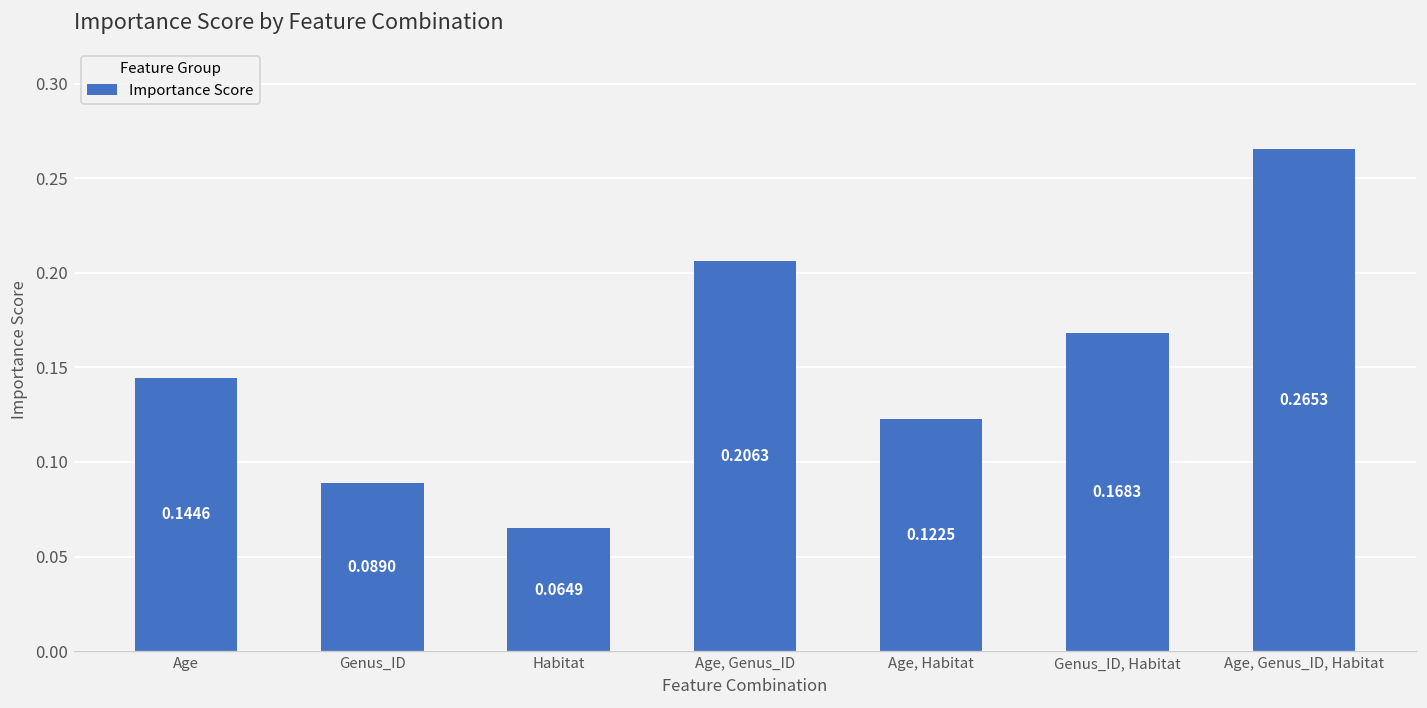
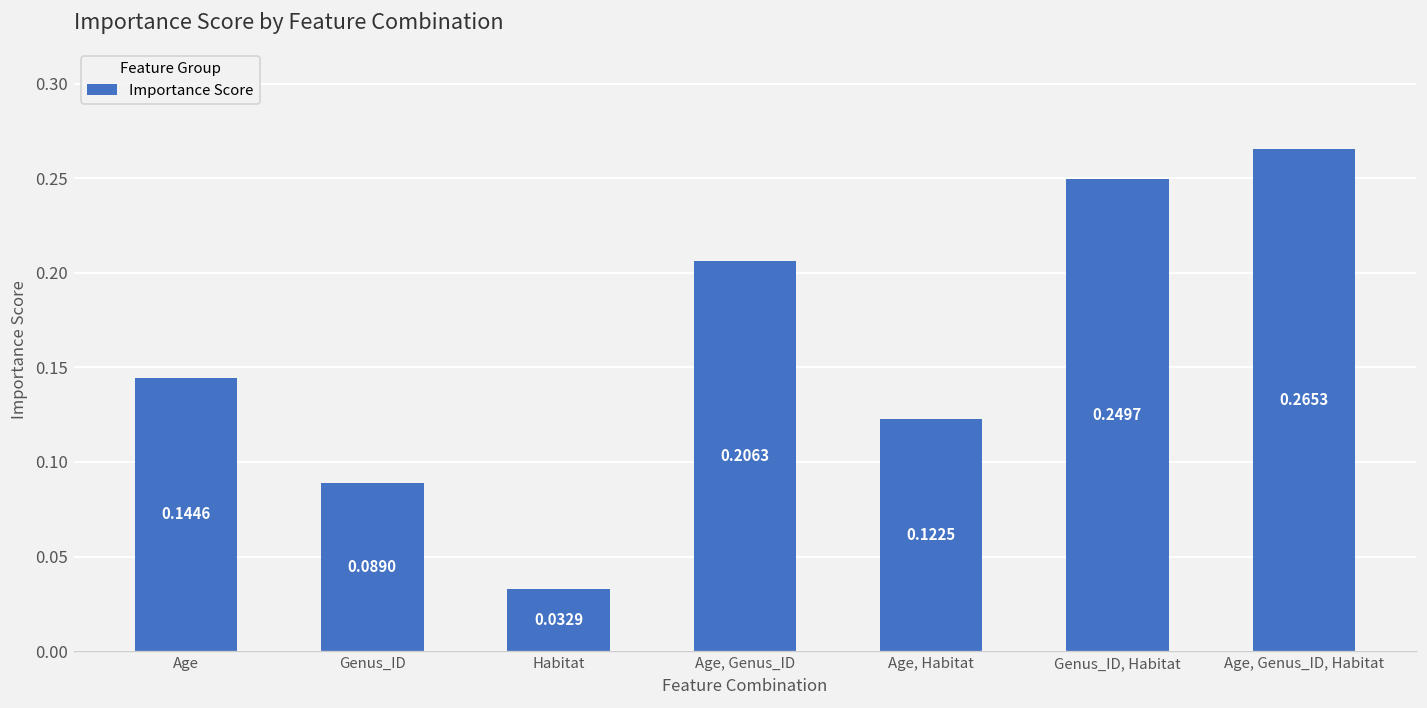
  {
    "Age": 0.1446,
    "Genus_ID": 0.0890,
-   "Habitat": 0.0649,
+   "Habitat": 0.0329,
    "Age, Genus_ID": 0.2063,
    "Age, Habitat": 0.1225,
-   "Genus_ID, Habitat": 0.1683,
+   "Genus_ID, Habitat": 0.2497,
    "Age, Genus_ID, Habitat": 0.2653
  }
